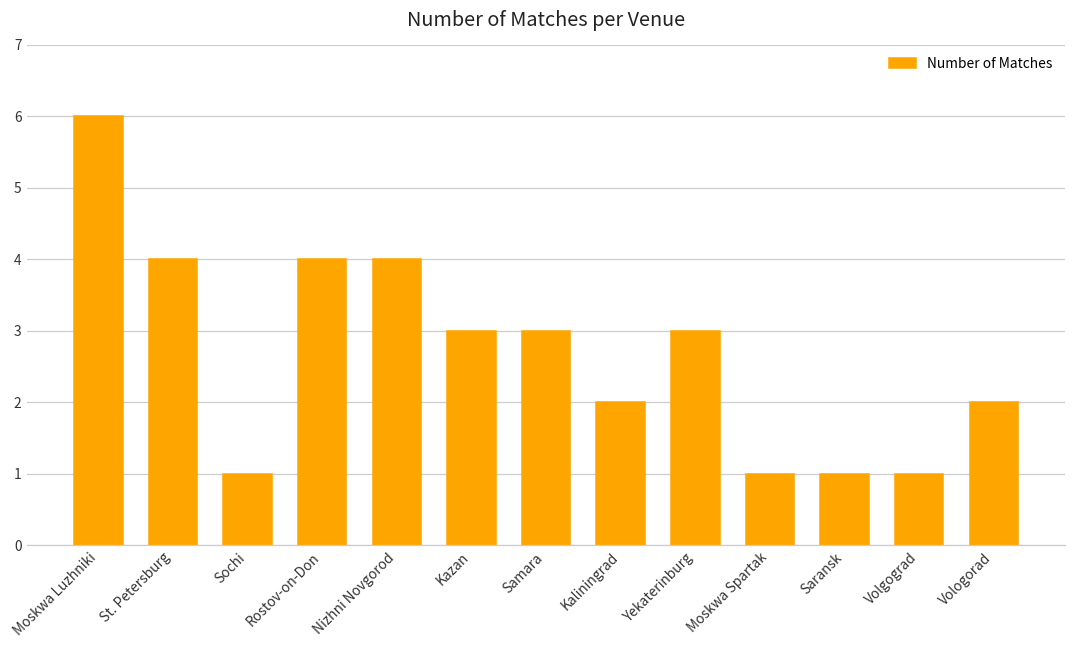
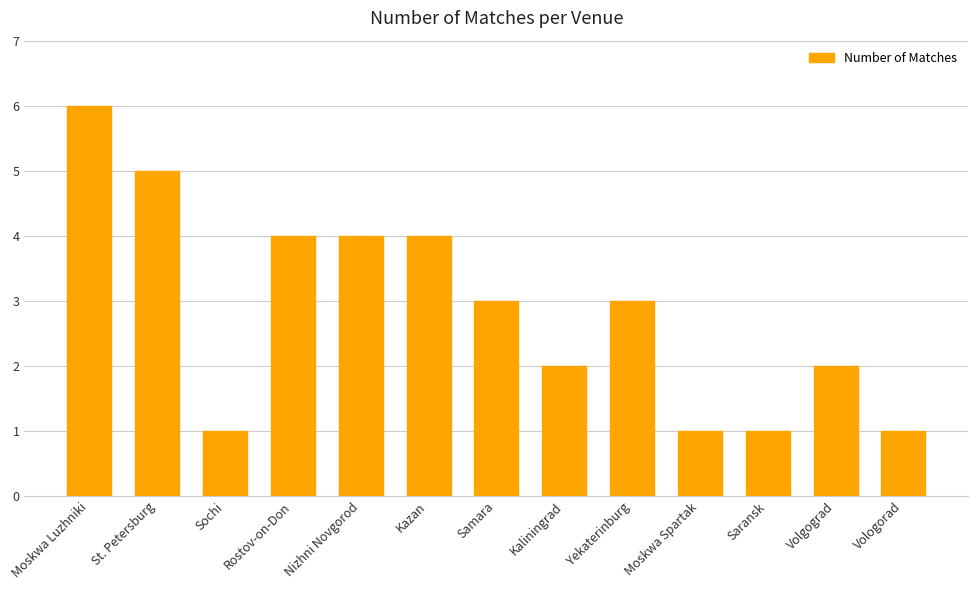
  {
    "Moskwa Luzhniki": 6,
-   "St. Petersburg": 4,
+   "St. Petersburg": 5,
    "Sochi": 1,
    "Rostov-on-Don": 4,
    "Nizhni Novgorod": 4,
-   "Kazan": 3,
+   "Kazan": 4,
    "Samara": 3,
    "Kaliningrad": 2,
    "Yekaterinburg": 3,
    "Moskwa Spartak": 1,
    "Saransk": 1,
-   "Volgograd": 1,
-   "Vologorad": 2
+   "Volgograd": 2,
+   "Vologorad": 1
  }
